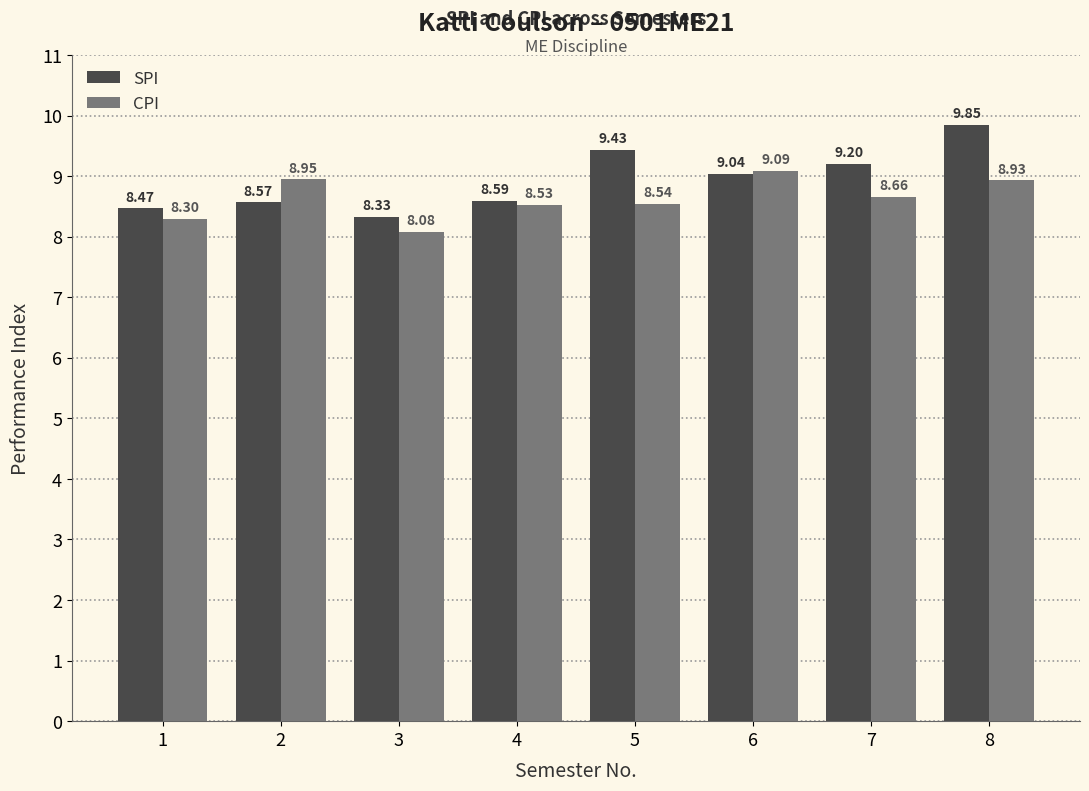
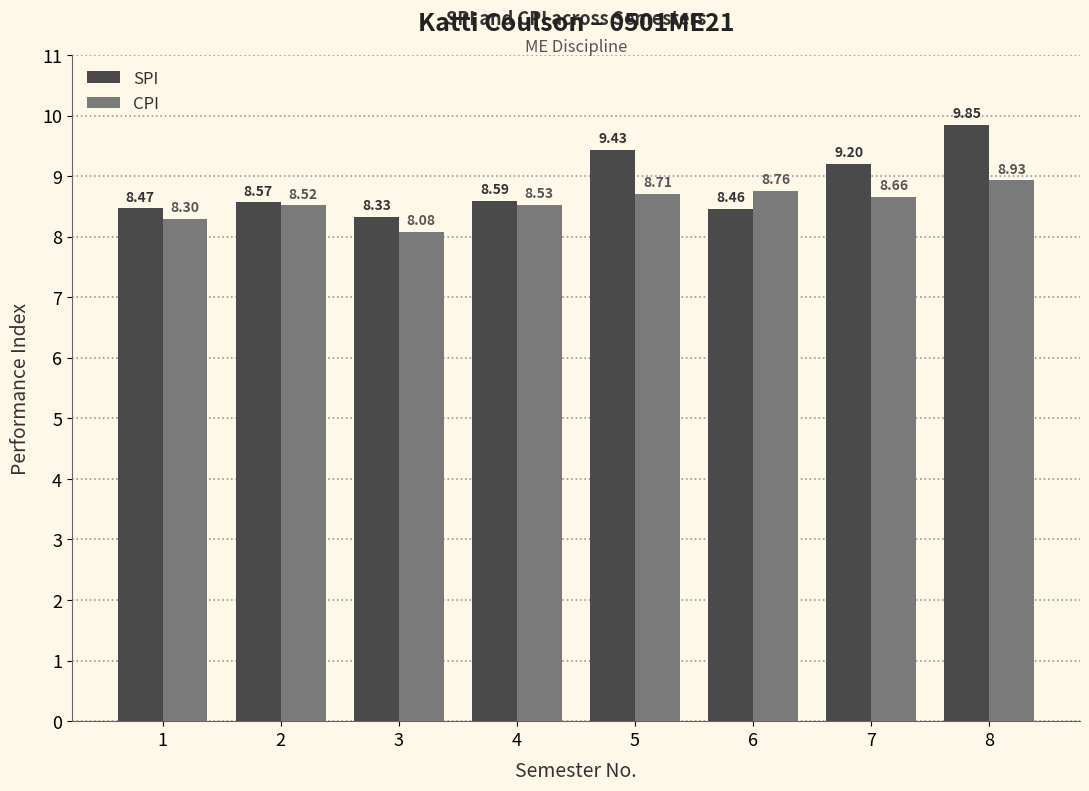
  {
    "SPI": {
      "1": 8.47,
      "2": 8.57,
      "3": 8.33,
      "4": 8.59,
      "5": 9.43,
-     "6": 9.04,
+     "6": 8.46,
      "7": 9.20,
      "8": 9.85
    },
    "CPI": {
      "1": 8.30,
-     "2": 8.95,
+     "2": 8.52,
      "3": 8.08,
      "4": 8.53,
-     "5": 8.54,
-     "6": 9.09,
+     "5": 8.71,
+     "6": 8.76,
      "7": 8.66,
      "8": 8.93
    }
  }
